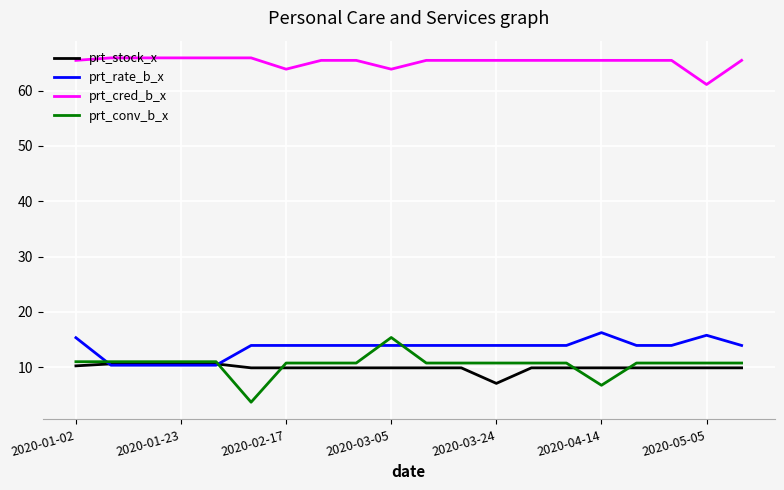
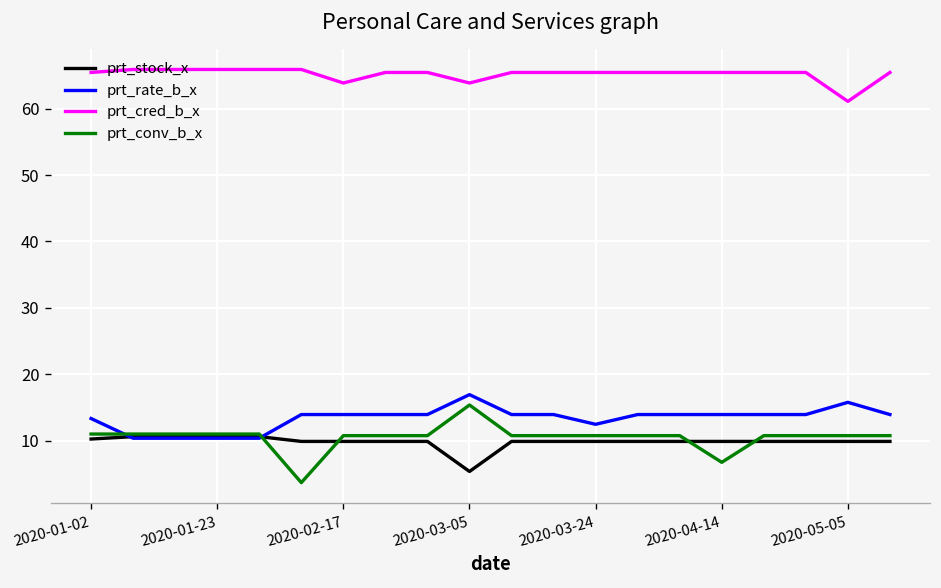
  {
    "prt_stock_x": {
      "2020-01-02": 10,
      "2020-02-17": 10,
-     "2020-03-05": 10,
-     "2020-03-24": 7,
+     "2020-03-05": 5,
+     "2020-03-24": 10,
      "2020-04-14": 10,
      "2020-05-05": 10
    },
    "prt_rate_b_x": {
-     "2020-01-02": 15,
+     "2020-01-02": 13,
      "2020-02-17": 14,
-     "2020-03-05": 14,
-     "2020-03-24": 14,
-     "2020-04-14": 16,
+     "2020-03-05": 17,
+     "2020-03-24": 12,
+     "2020-04-14": 14,
      "2020-05-05": 16
    },
    "prt_cred_b_x": {
      "2020-01-02": 65,
      "2020-01-23": 66,
      "2020-02-17": 64,
      "2020-03-05": 64,
      "2020-03-24": 65,
      "2020-04-14": 65,
      "2020-05-05": 61
    },
    "prt_conv_b_x": {
      "2020-01-02": 11,
      "2020-02-17": 11,
      "2020-03-05": 15,
      "2020-03-24": 11,
      "2020-04-14": 7,
      "2020-05-05": 11
    }
  }
